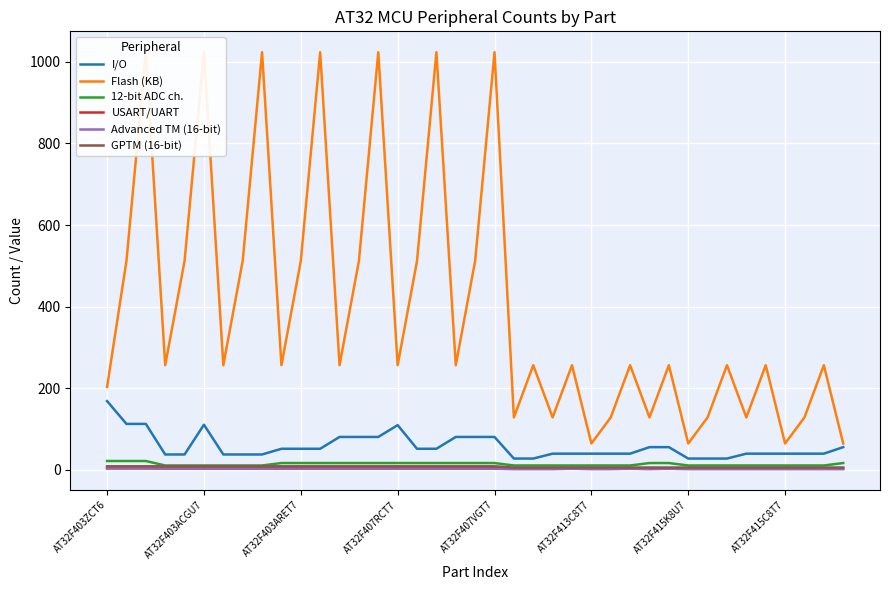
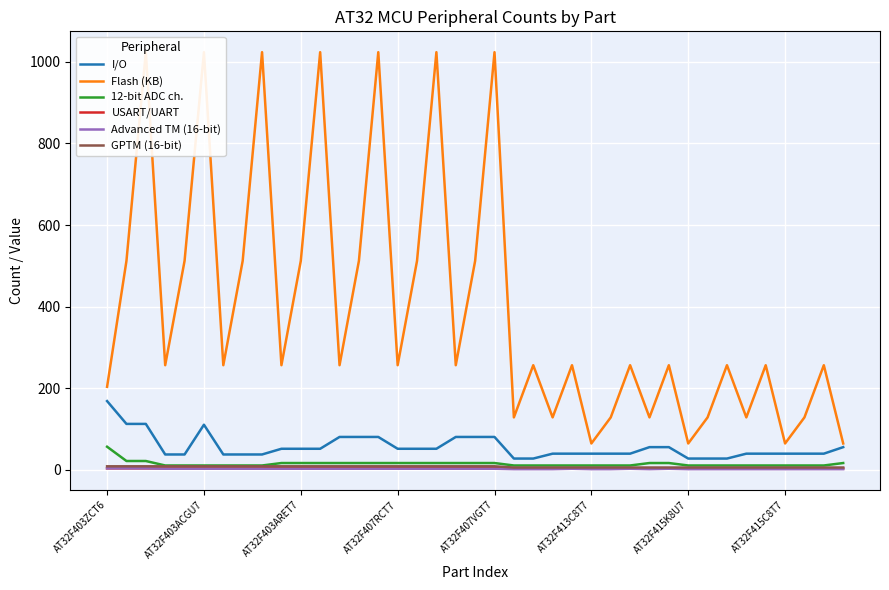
  {
    "I/O": {
      "AT32F403ZCT6": 170,
      "AT32F403ACGU7": 110,
      "AT32F403ARET7": 50,
-     "AT32F407RCT7": 110,
+     "AT32F407RCT7": 50,
      "AT32F407VGT7": 80,
      "AT32F413C8T7": 40,
      "AT32F415K8U7": 30,
      "AT32F415C8T7": 40
    },
    "Flash (KB)": {
      "AT32F403ZCT6": 200,
      "AT32F403ARET7": 510,
      "AT32F407RCT7": 260,
      "AT32F407VGT7": 1020,
      "AT32F413C8T7": 60,
      "AT32F415K8U7": 60,
      "AT32F415C8T7": 60
    },
    "12-bit ADC ch.": {
-     "AT32F403ZCT6": 20,
+     "AT32F403ZCT6": 60,
      "AT32F403ARET7": 20,
      "AT32F407RCT7": 20,
      "AT32F407VGT7": 20
    }
  }
